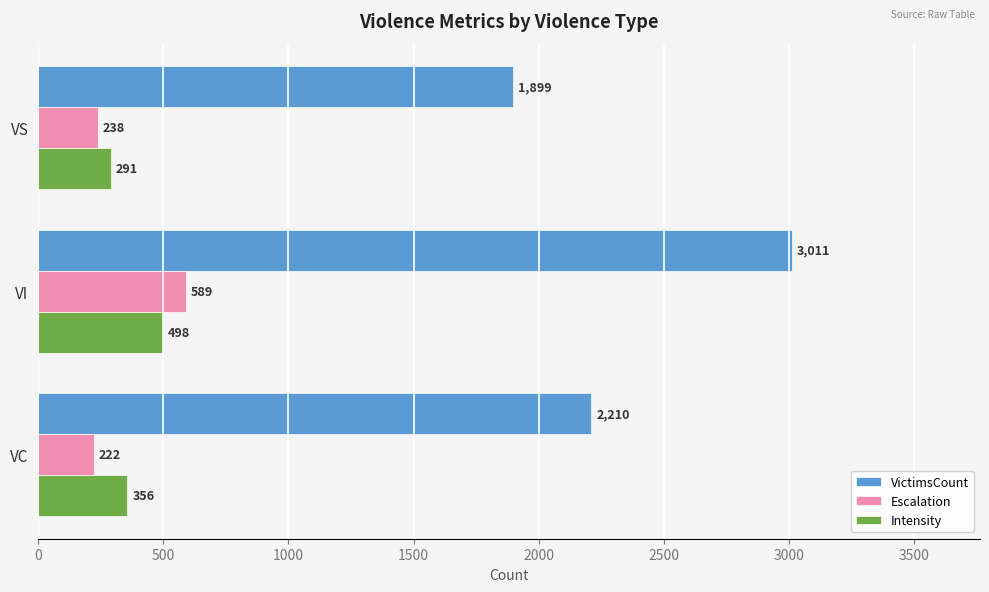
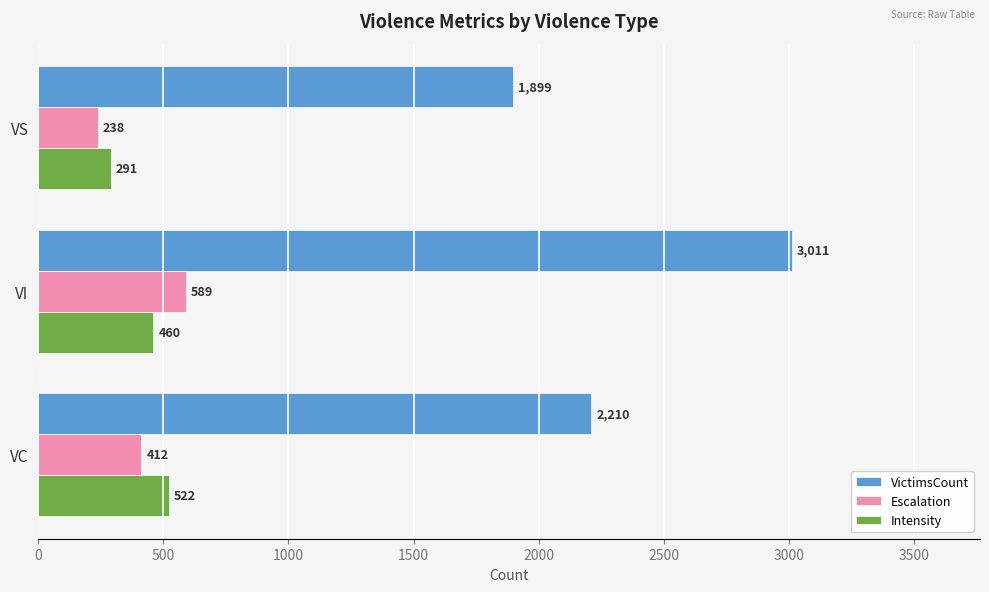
  {
    "VictimsCount": {
      "VS": "1,899",
      "VI": "3,011",
      "VC": "2,210"
    },
    "Escalation": {
      "VS": "238",
      "VI": "589",
-     "VC": "222"
+     "VC": "412"
    },
    "Intensity": {
      "VS": "291",
-     "VI": "498",
-     "VC": "356"
+     "VI": "460",
+     "VC": "522"
    }
  }
